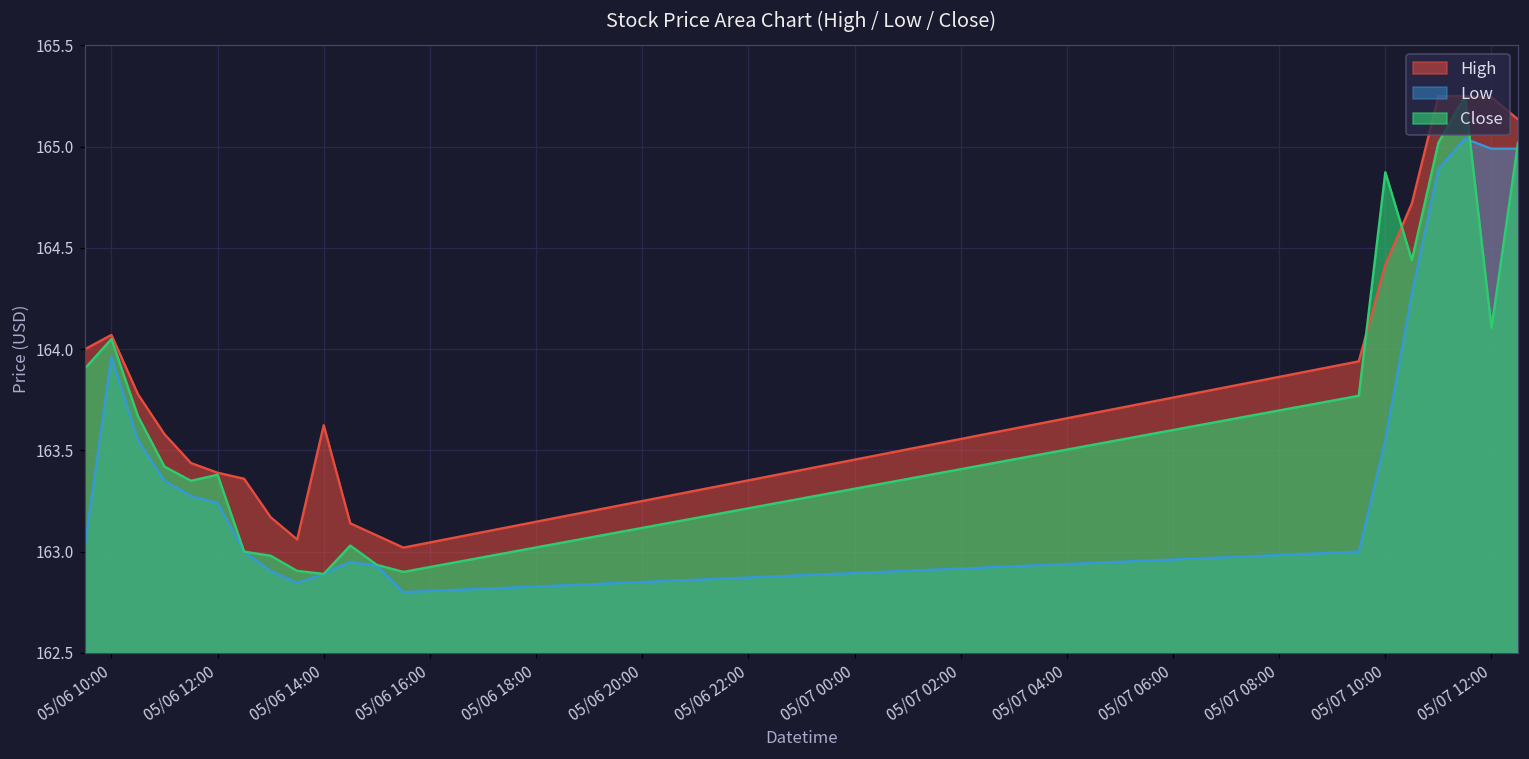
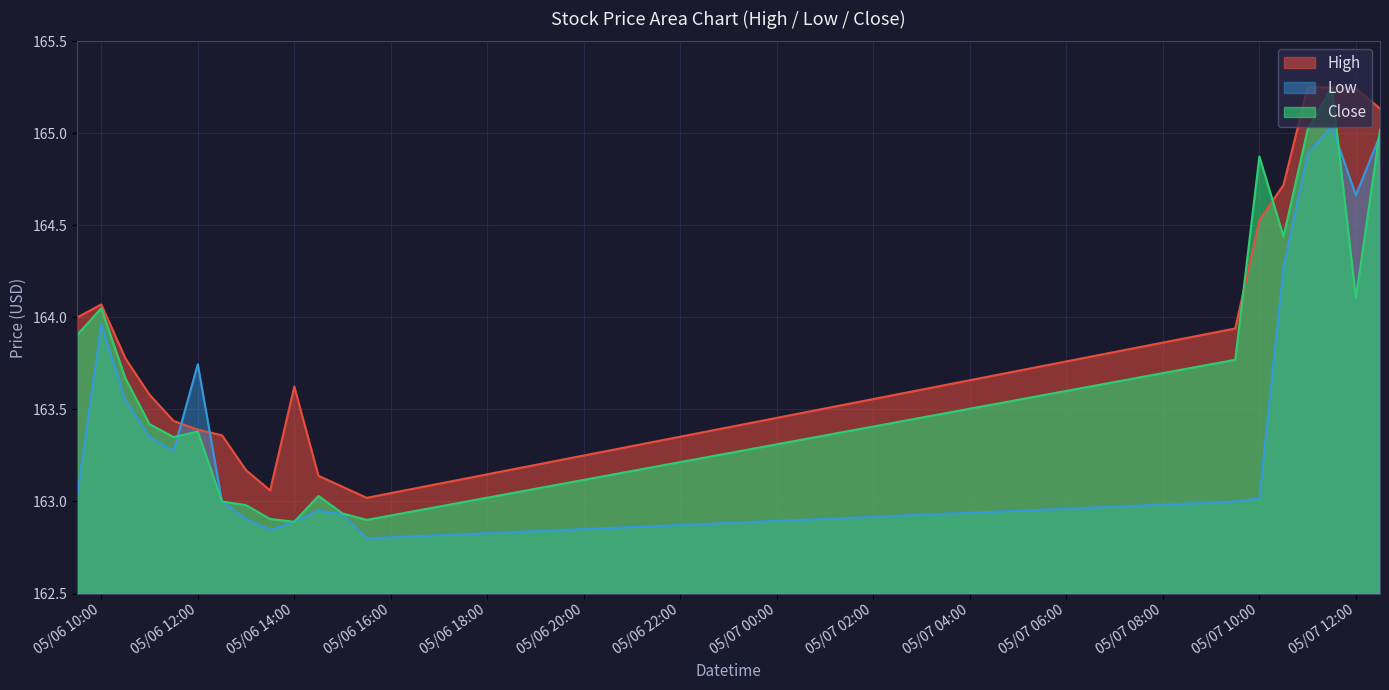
  {
    "High": {
      "05/06 10:00": 164.07,
      "05/06 14:00": 163.62,
-     "05/07 10:00": 164.42
+     "05/07 10:00": 164.53
    },
    "Low": {
      "05/06 10:00": 163.96,
-     "05/06 12:00": 163.24,
-     "05/07 10:00": 163.55,
-     "05/07 12:00": 164.99
+     "05/06 12:00": 163.75,
+     "05/07 10:00": 163.02,
+     "05/07 12:00": 164.66
    },
    "Close": {
      "05/06 10:00": 164.05,
      "05/07 10:00": 164.87,
      "05/07 12:00": 164.11
    }
  }
